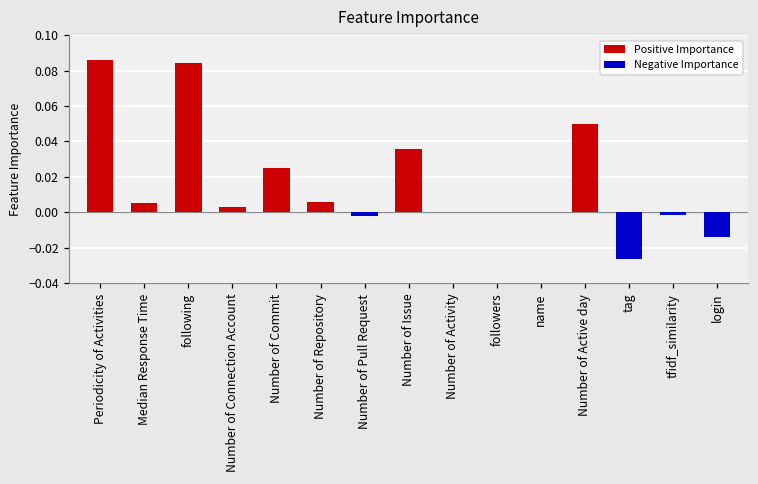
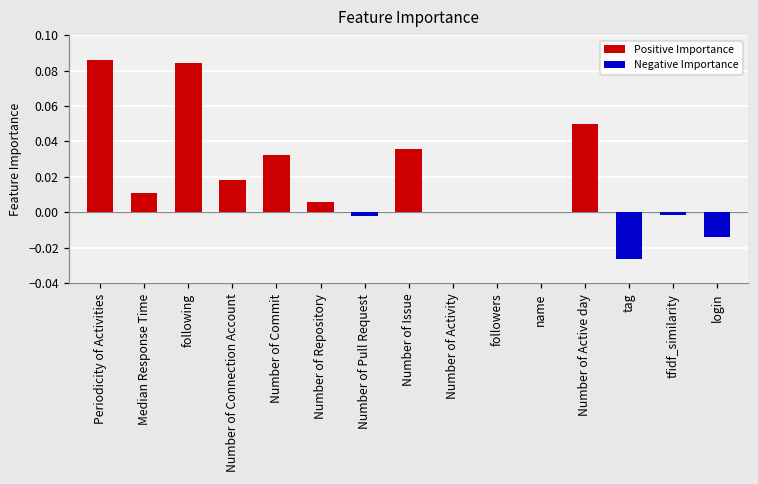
  {
    "Positive Importance": {
      "Periodicity of Activities": 0.086,
-     "Median Response Time": 0.005,
+     "Median Response Time": 0.011,
      "following": 0.084,
-     "Number of Connection Account": 0.003,
-     "Number of Commit": 0.025,
+     "Number of Connection Account": 0.018,
+     "Number of Commit": 0.032,
      "Number of Repository": 0.006,
      "Number of Pull Request": 0.000,
      "Number of Issue": 0.036,
      "Number of Activity": 0.000,
      "followers": 0.000,
      "name": 0.000,
      "Number of Active day": 0.050,
      "tag": 0.000,
      "tfidf_similarity": 0.000,
      "login": 0.000
    },
    "Negative Importance": {
      "Periodicity of Activities": 0.000,
      "Median Response Time": 0.000,
      "following": 0.000,
      "Number of Connection Account": 0.000,
      "Number of Commit": 0.000,
      "Number of Repository": 0.000,
      "Number of Pull Request": -0.002,
      "Number of Issue": 0.000,
      "Number of Activity": 0.000,
      "followers": 0.000,
      "name": 0.000,
      "Number of Active day": 0.000,
      "tag": -0.027,
      "tfidf_similarity": -0.002,
      "login": -0.014
    }
  }
